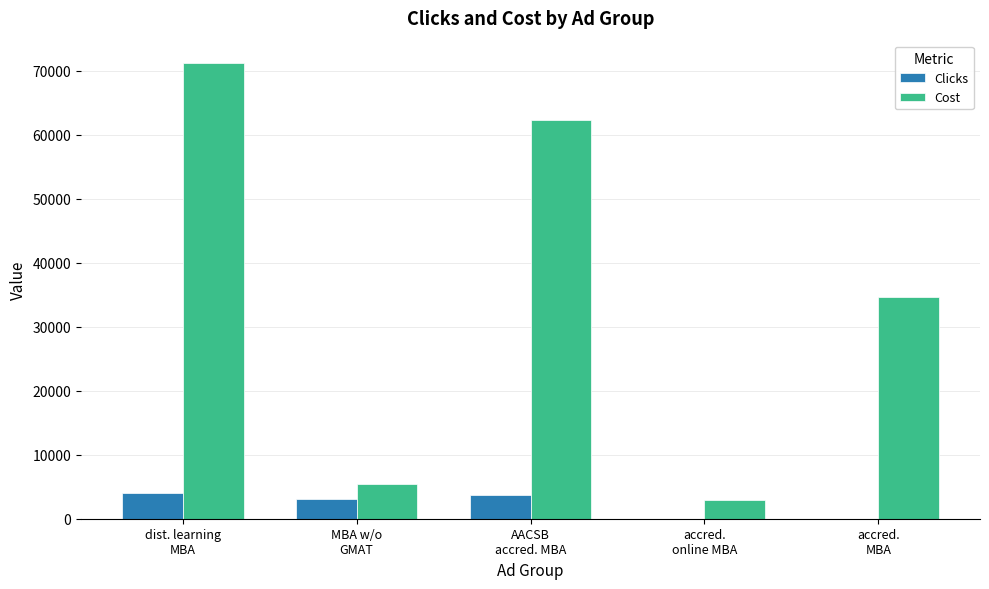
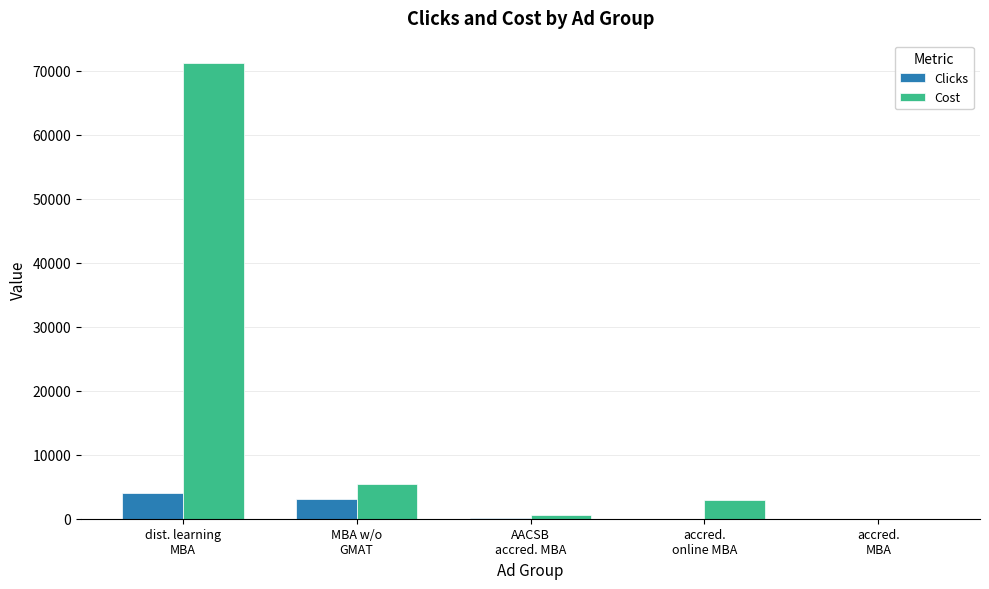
  {
    "Clicks": {
      "dist. learning MBA": 4000,
      "MBA w/o GMAT": 3000,
-     "AACSB accred. MBA": 4000
+     "AACSB accred. MBA": 0
    },
    "Cost": {
      "dist. learning MBA": 71000,
      "MBA w/o GMAT": 5000,
-     "AACSB accred. MBA": 62000,
+     "AACSB accred. MBA": 1000,
      "accred. online MBA": 3000,
-     "accred. MBA": 35000
+     "accred. MBA": 0
    }
  }
